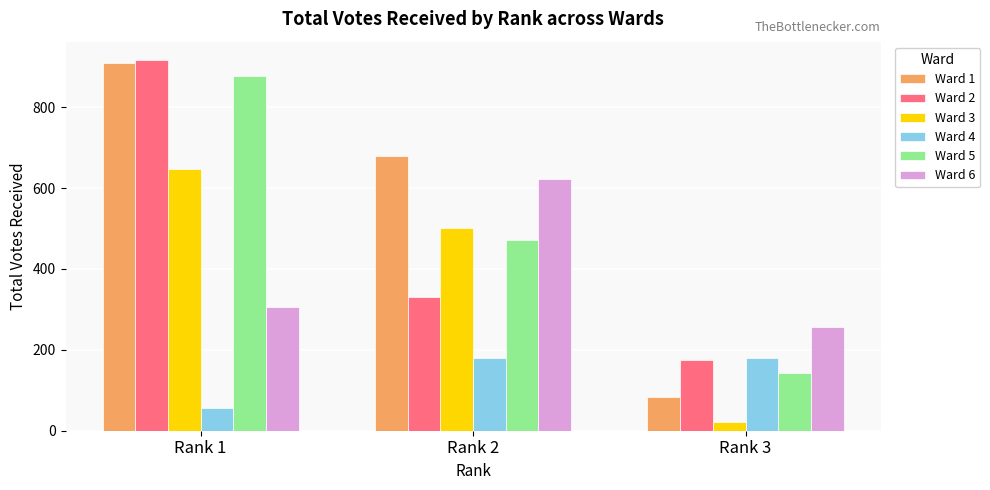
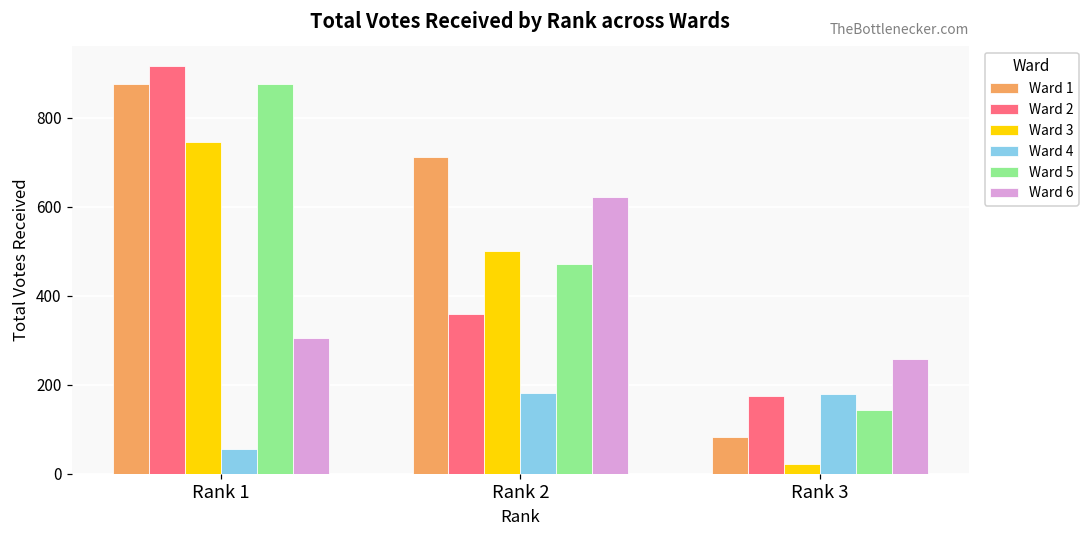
  {
    "Ward 1": {
-     "Rank 1": 910,
-     "Rank 2": 680,
+     "Rank 1": 880,
+     "Rank 2": 710,
      "Rank 3": 80
    },
    "Ward 2": {
      "Rank 1": 920,
-     "Rank 2": 330,
+     "Rank 2": 360,
      "Rank 3": 170
    },
    "Ward 3": {
-     "Rank 1": 650,
+     "Rank 1": 750,
      "Rank 2": 500,
      "Rank 3": 20
    },
    "Ward 4": {
      "Rank 1": 60,
      "Rank 2": 180,
      "Rank 3": 180
    },
    "Ward 5": {
      "Rank 1": 880,
      "Rank 2": 470,
      "Rank 3": 140
    },
    "Ward 6": {
      "Rank 1": 310,
      "Rank 2": 620,
      "Rank 3": 260
    }
  }
